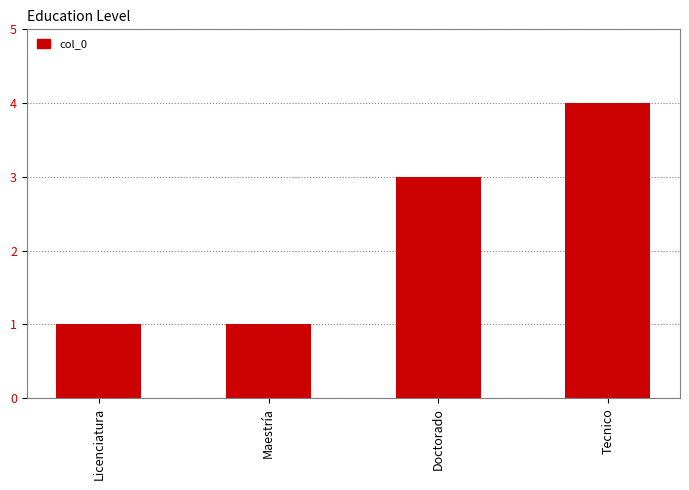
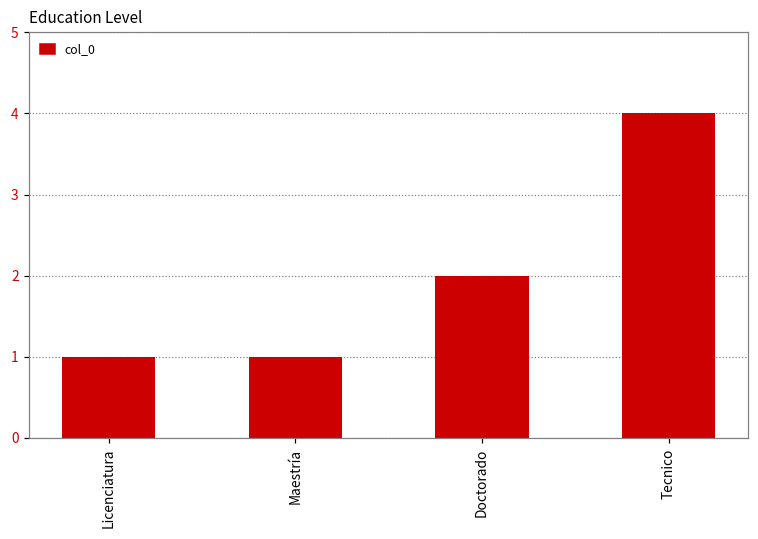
  {
    "Licenciatura": 1,
    "Maestría": 1,
-   "Doctorado": 3,
+   "Doctorado": 2,
    "Tecnico": 4
  }
